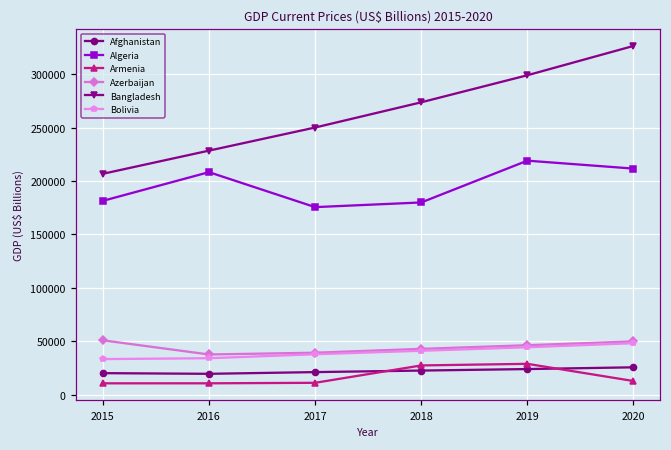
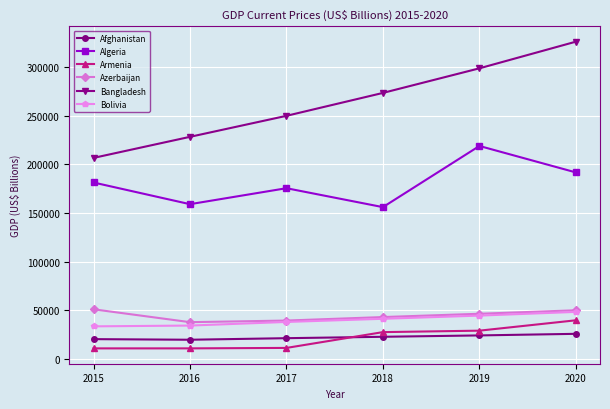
  {
    "Algeria": {
      "2015": 180000,
-     "2016": 210000,
+     "2016": 160000,
      "2017": 180000,
-     "2018": 180000,
+     "2018": 160000,
      "2019": 220000,
-     "2020": 210000
+     "2020": 190000
    },
    "Armenia": {
      "2015": 10000,
      "2016": 10000,
      "2017": 10000,
      "2018": 30000,
      "2019": 30000,
-     "2020": 10000
+     "2020": 40000
    }
  }
